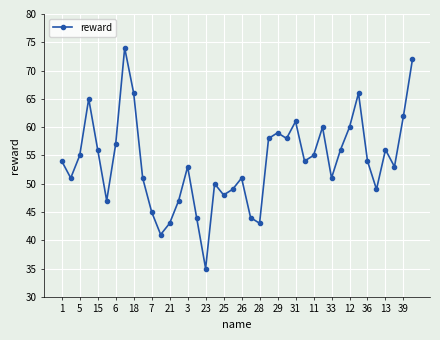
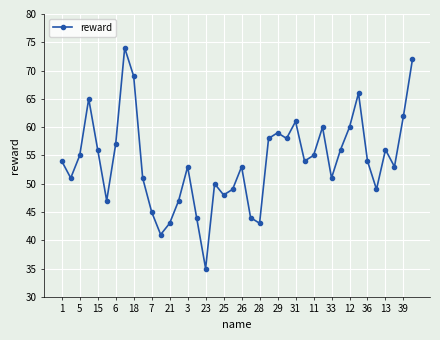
  {
    "6": 57,
-   "18": 66,
-   "26": 51,
+   "18": 69,
+   "26": 53,
    "28": 43,
    "12": 60,
    "36": 54
  }
